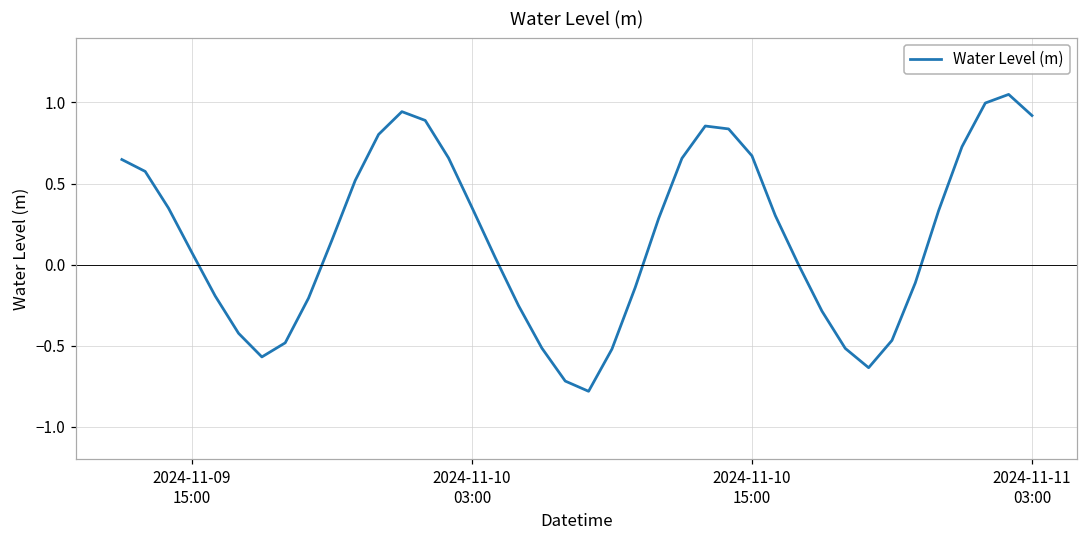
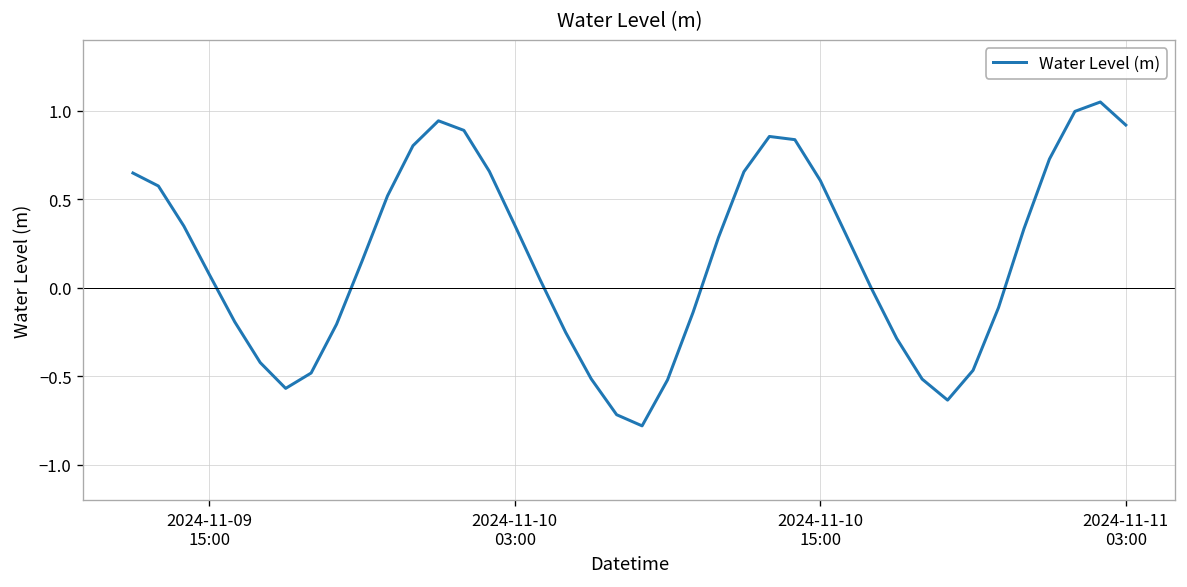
  {
    "2024-11-09 15:00": 0.07,
    "2024-11-10 03:00": 0.35,
-   "2024-11-10 15:00": 0.67,
+   "2024-11-10 15:00": 0.61,
    "2024-11-11 03:00": 0.92
  }
